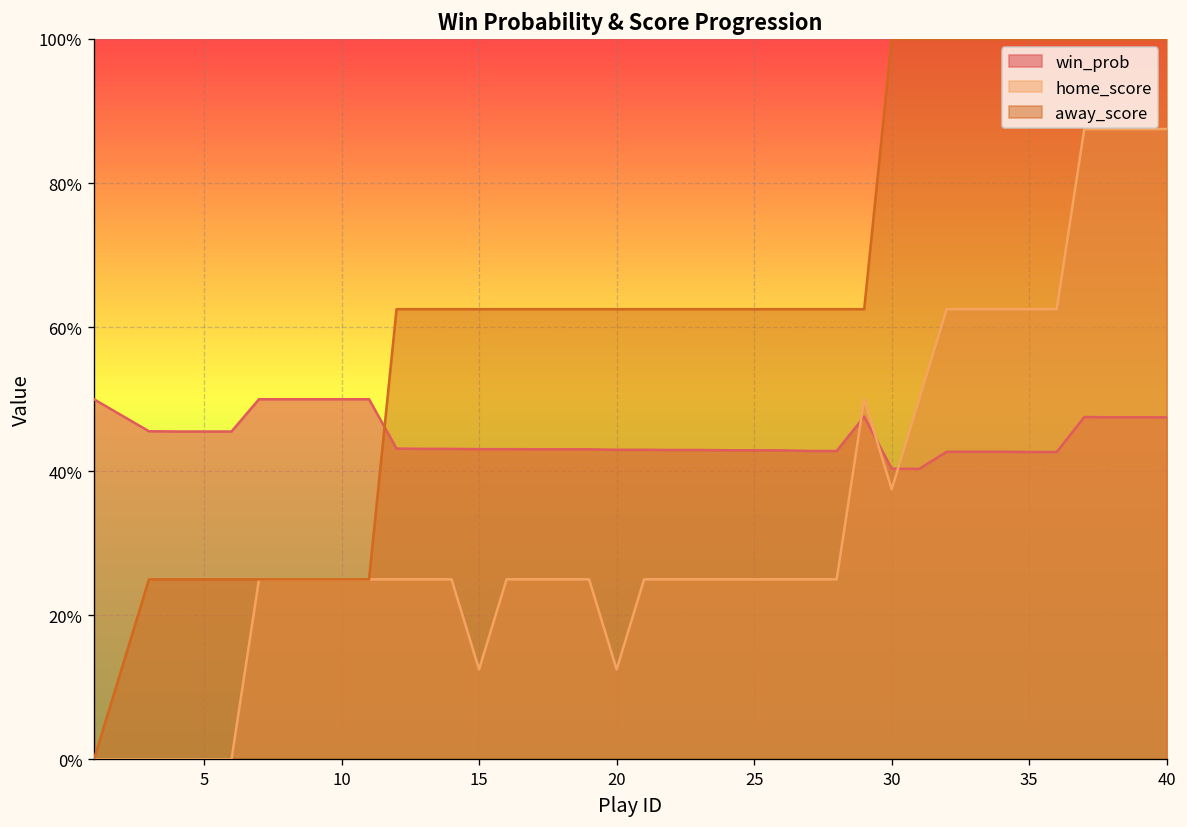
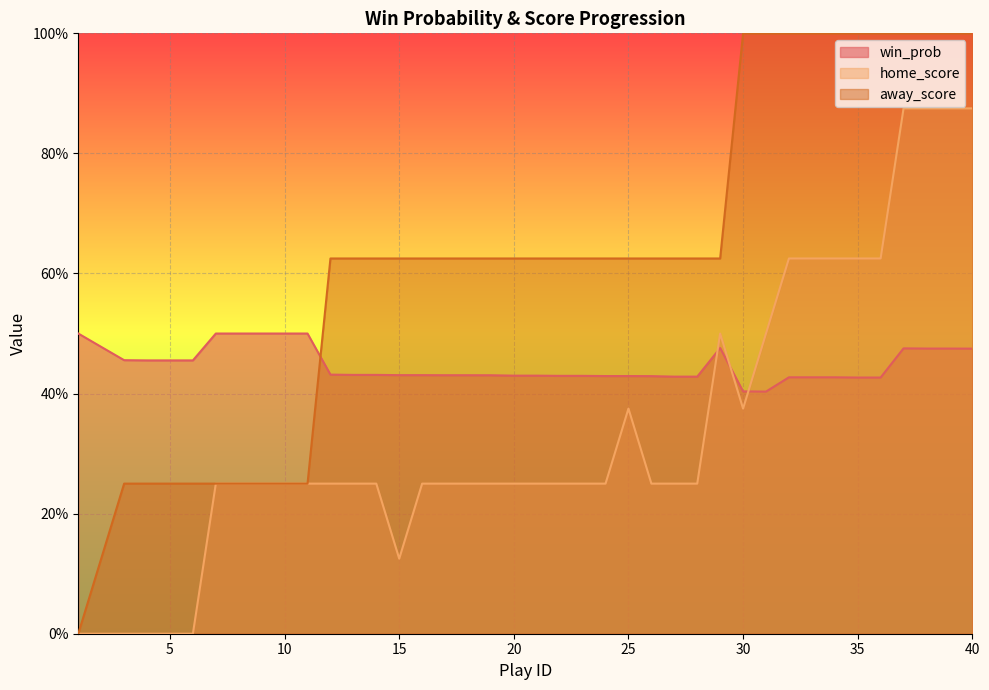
  {
    "home_score": {
      "5": "0%",
      "15": "13%",
-     "20": "13%",
-     "25": "25%",
+     "20": "25%",
+     "25": "38%",
      "30": "38%",
      "35": "63%",
      "40": "88%"
    }
  }
